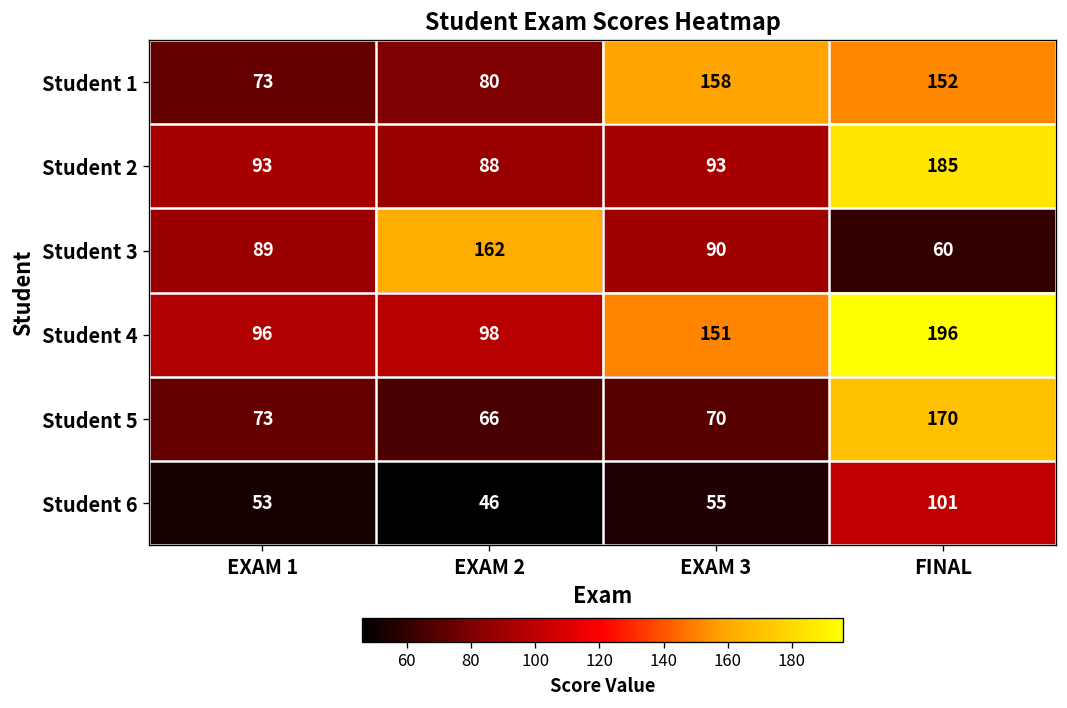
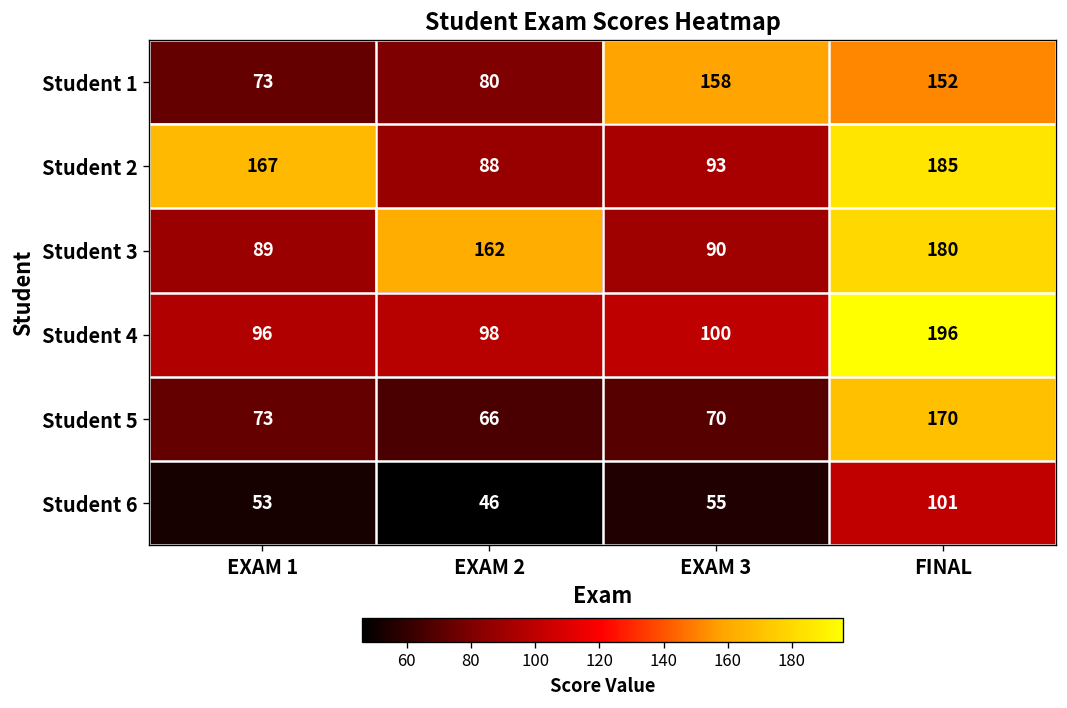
  {
    "Student 1": {
      "EXAM 1": 73,
      "EXAM 2": 80,
      "EXAM 3": 158,
      "FINAL": 152
    },
    "Student 2": {
-     "EXAM 1": 93,
+     "EXAM 1": 167,
      "EXAM 2": 88,
      "EXAM 3": 93,
      "FINAL": 185
    },
    "Student 3": {
      "EXAM 1": 89,
      "EXAM 2": 162,
      "EXAM 3": 90,
-     "FINAL": 60
+     "FINAL": 180
    },
    "Student 4": {
      "EXAM 1": 96,
      "EXAM 2": 98,
-     "EXAM 3": 151,
+     "EXAM 3": 100,
      "FINAL": 196
    },
    "Student 5": {
      "EXAM 1": 73,
      "EXAM 2": 66,
      "EXAM 3": 70,
      "FINAL": 170
    },
    "Student 6": {
      "EXAM 1": 53,
      "EXAM 2": 46,
      "EXAM 3": 55,
      "FINAL": 101
    }
  }
